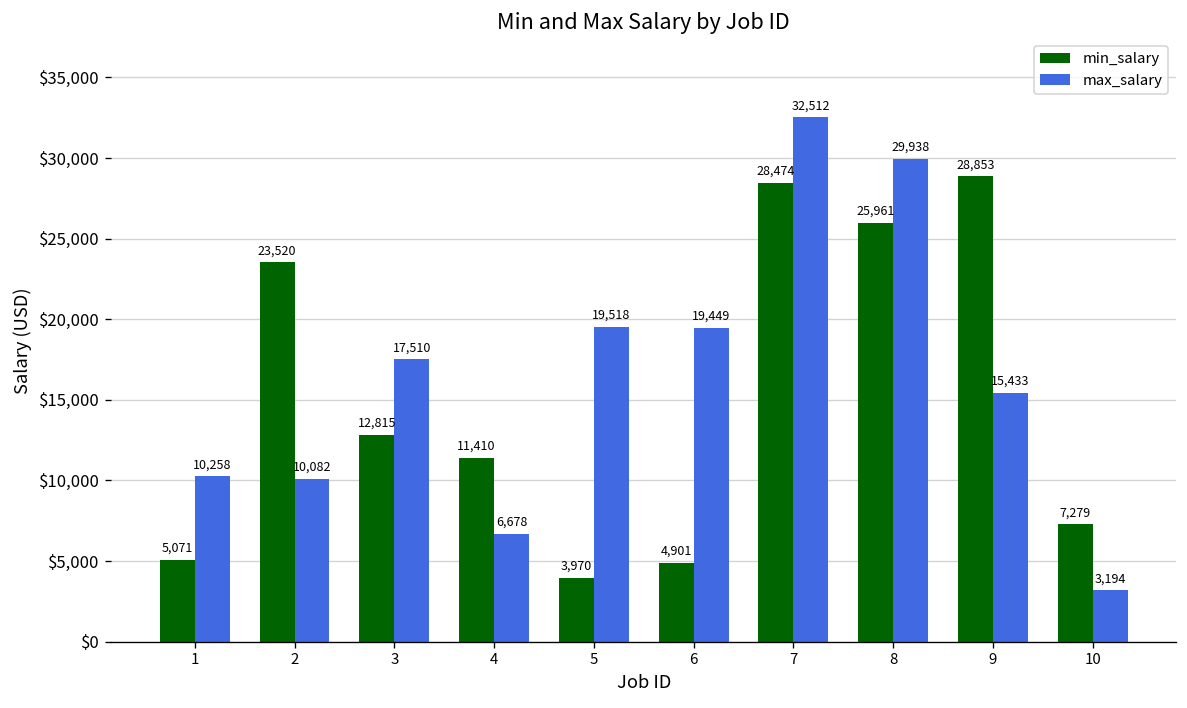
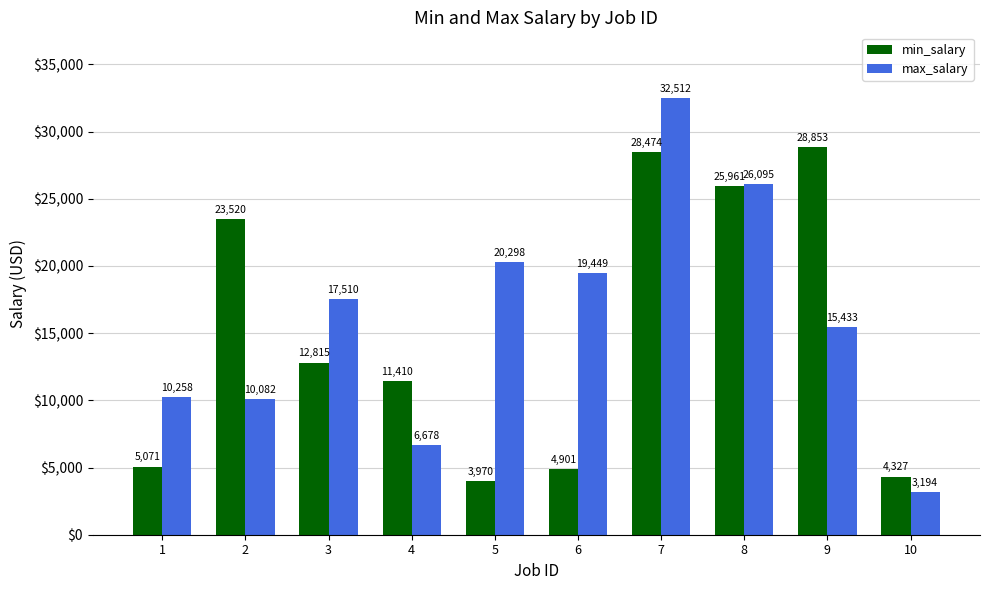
  {
    "min_salary": {
      "1": "5,071",
      "2": "23,520",
      "3": "12,815",
      "4": "11,410",
      "5": "3,970",
      "6": "4,901",
      "7": "28,474",
      "8": "25,961",
      "9": "28,853",
-     "10": "7,279"
+     "10": "4,327"
    },
    "max_salary": {
      "1": "10,258",
      "2": "10,082",
      "3": "17,510",
      "4": "6,678",
-     "5": "19,518",
+     "5": "20,298",
      "6": "19,449",
      "7": "32,512",
-     "8": "29,938",
+     "8": "26,095",
      "9": "15,433",
      "10": "3,194"
    }
  }
